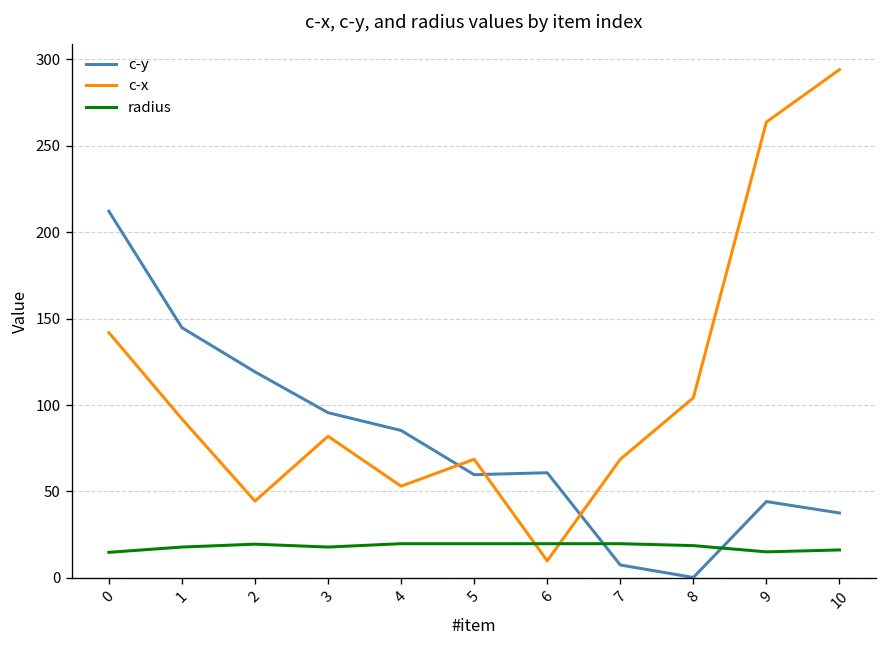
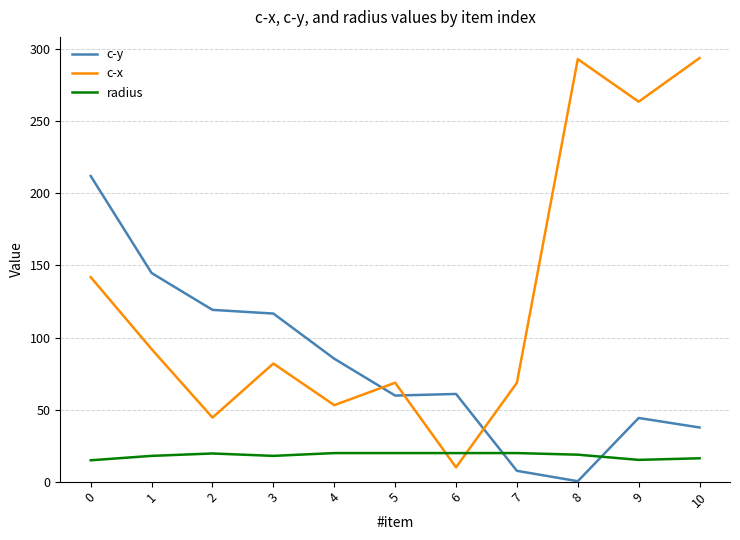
  {
    "c-y": {
      "0": 212,
      "1": 145,
      "2": 119,
-     "3": 96,
+     "3": 117,
      "4": 85,
      "5": 60,
      "6": 61,
      "7": 8,
      "8": 0,
      "9": 44,
      "10": 38
    },
    "c-x": {
      "0": 142,
      "1": 92,
      "2": 44,
      "3": 82,
      "4": 53,
      "5": 69,
      "6": 10,
      "7": 69,
-     "8": 104,
+     "8": 293,
      "9": 264,
      "10": 294
    },
    "radius": {
      "0": 15,
      "1": 18,
      "2": 20,
      "3": 18,
      "4": 20,
      "5": 20,
      "6": 20,
      "7": 20,
      "8": 19,
      "9": 15,
      "10": 16
    }
  }
